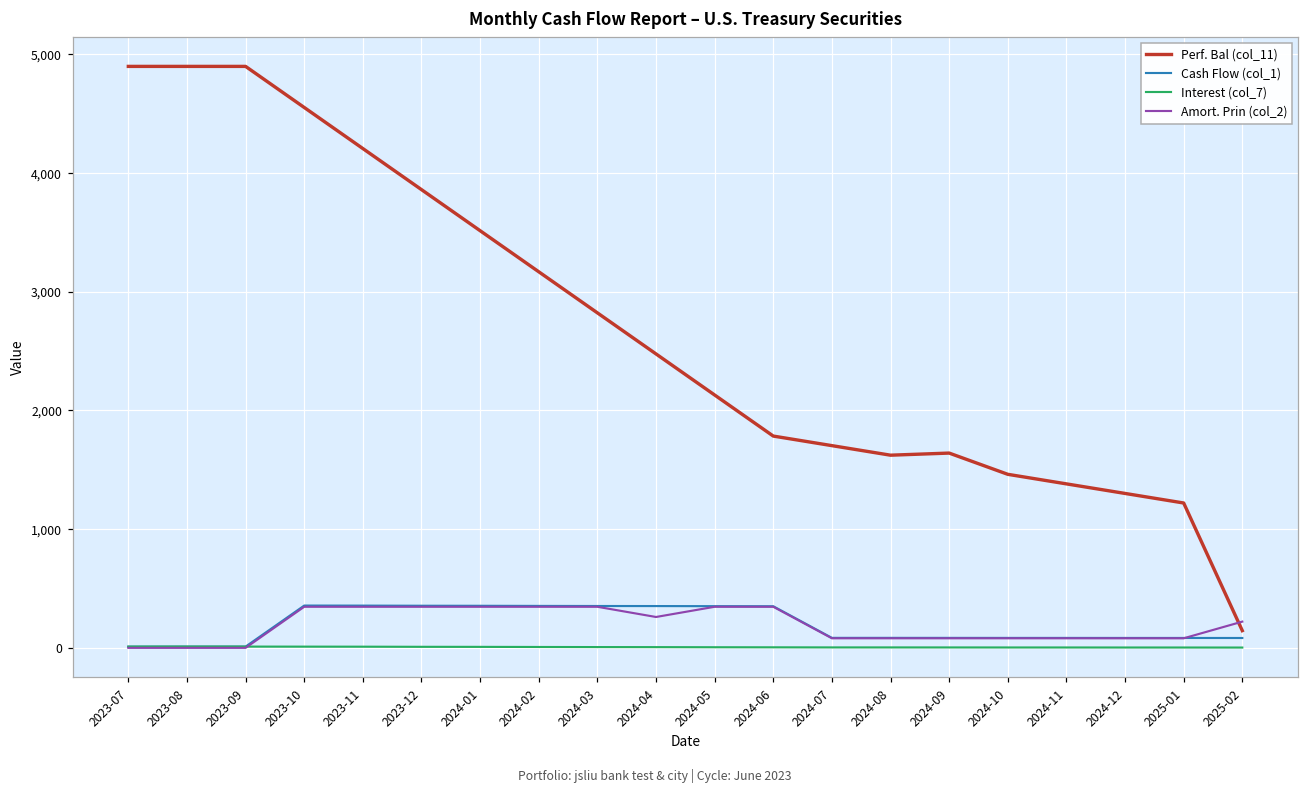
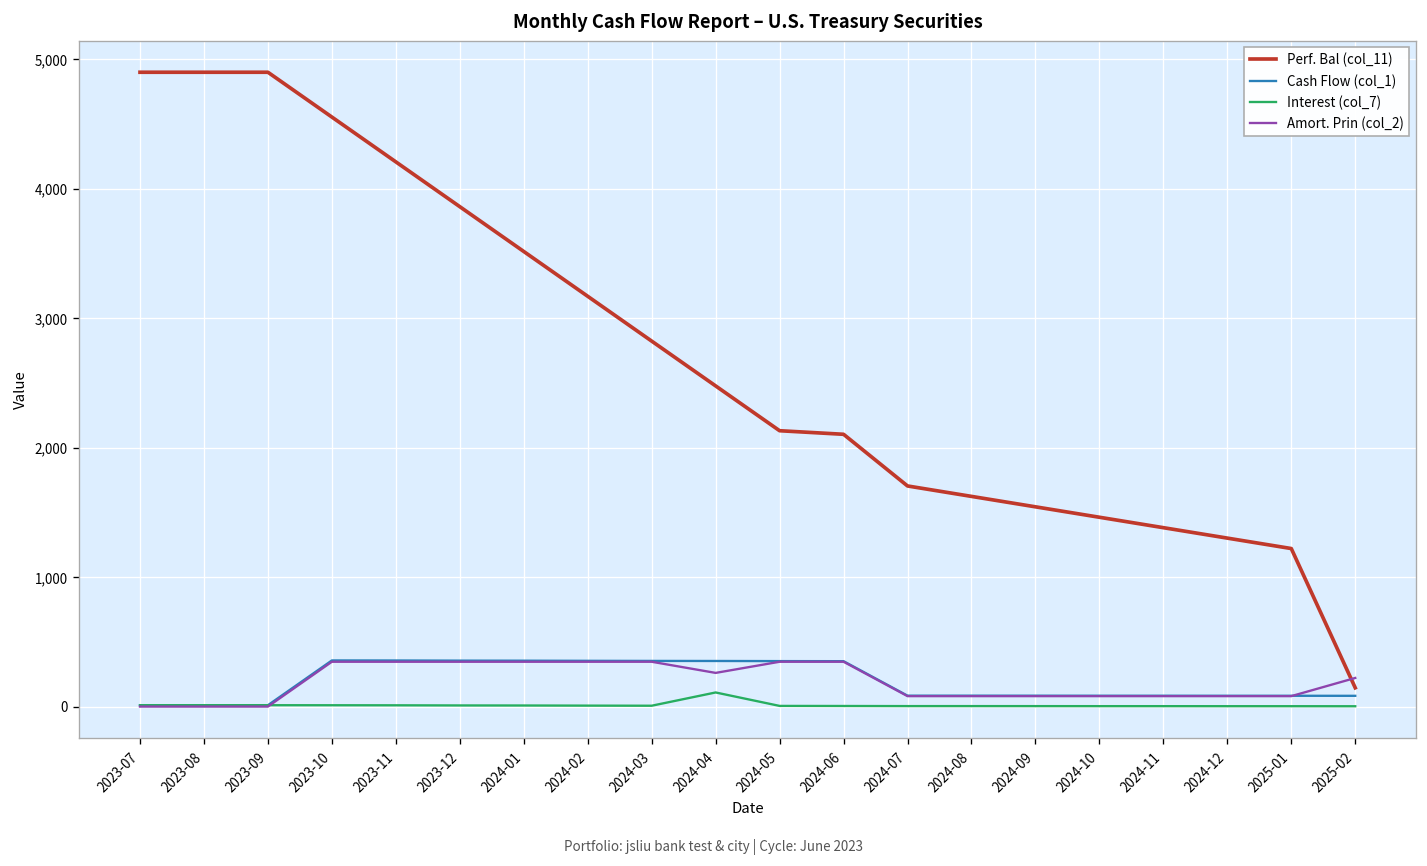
  {
    "Perf. Bal (col_11)": {
      "2023-07": "4,900",
      "2023-08": "4,900",
      "2023-09": "4,900",
      "2023-10": "4,550",
      "2023-11": "4,210",
      "2023-12": "3,860",
      "2024-01": "3,510",
      "2024-02": "3,170",
      "2024-03": "2,820",
      "2024-04": "2,480",
      "2024-05": "2,130",
-     "2024-06": "1,780",
+     "2024-06": "2,100",
      "2024-07": "1,700",
      "2024-08": "1,620",
-     "2024-09": "1,640",
+     "2024-09": "1,540",
      "2024-10": "1,460",
      "2024-11": "1,380",
      "2024-12": "1,300",
      "2025-01": "1,220",
      "2025-02": "140"
    },
    "Cash Flow (col_1)": {
      "2024-04": "350",
      "2025-02": "80"
    },
    "Interest (col_7)": {
      "2023-10": "10",
      "2023-11": "10",
      "2023-12": "10",
      "2024-01": "10",
      "2024-02": "10",
      "2024-03": "10",
-     "2024-04": "10",
+     "2024-04": "110",
      "2024-05": "10",
      "2024-06": "0",
      "2024-07": "0",
      "2024-08": "0",
      "2024-09": "0",
      "2024-10": "0",
      "2024-11": "0",
      "2024-12": "0",
      "2025-01": "0",
      "2025-02": "0"
    },
    "Amort. Prin (col_2)": {
      "2024-04": "260",
      "2025-02": "220"
    }
  }
